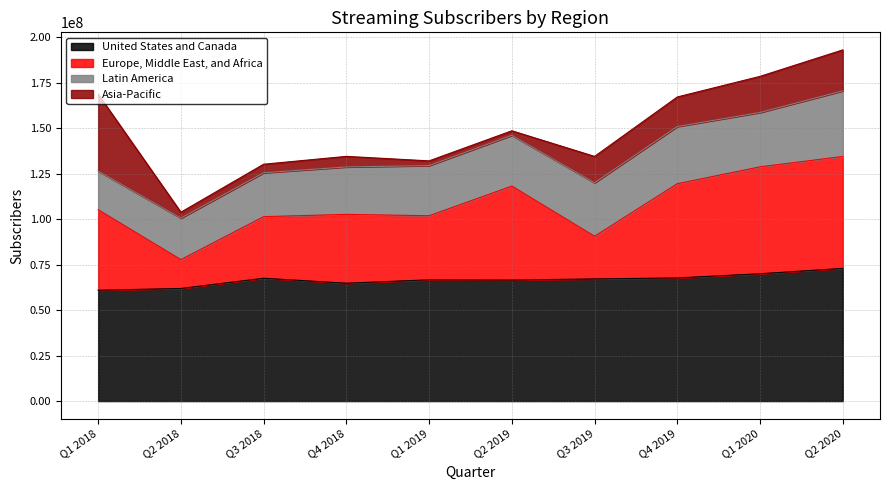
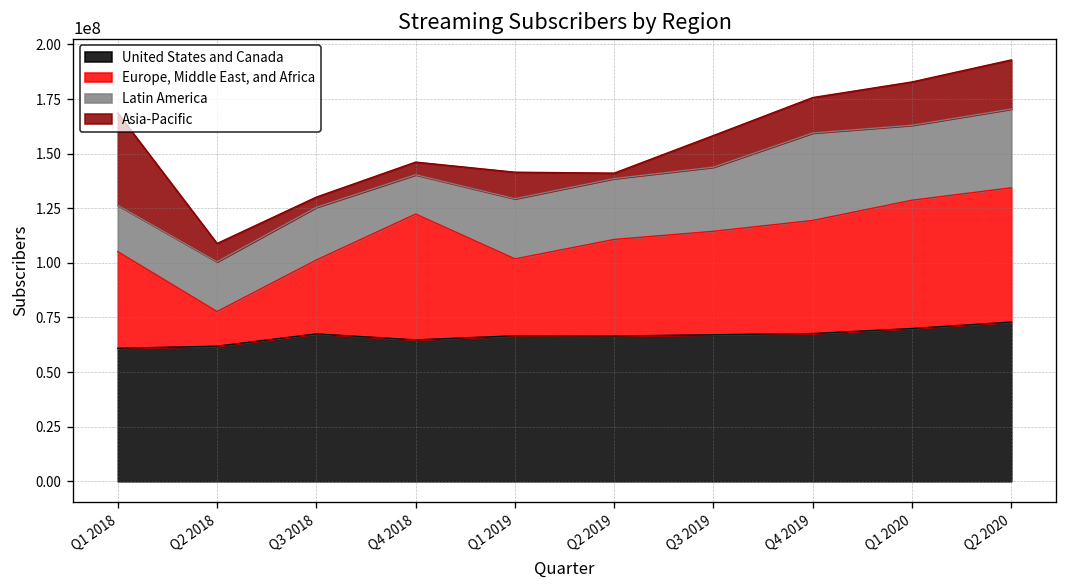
  {
    "United States and Canada": {
      "Q1 2018": 61000000,
      "Q2 2018": 62000000,
      "Q3 2018": 67000000,
      "Q4 2018": 65000000,
      "Q1 2019": 67000000,
      "Q2 2019": 67000000,
      "Q3 2019": 67000000,
      "Q4 2019": 68000000,
      "Q1 2020": 70000000,
      "Q2 2020": 73000000
    },
    "Europe, Middle East, and Africa": {
      "Q1 2018": 44000000,
      "Q2 2018": 16000000,
      "Q3 2018": 34000000,
-     "Q4 2018": 38000000,
+     "Q4 2018": 58000000,
      "Q1 2019": 35000000,
-     "Q2 2019": 52000000,
-     "Q3 2019": 23000000,
+     "Q2 2019": 44000000,
+     "Q3 2019": 47000000,
      "Q4 2019": 52000000,
      "Q1 2020": 59000000,
      "Q2 2020": 61000000
    },
    "Latin America": {
      "Q1 2018": 21000000,
      "Q2 2018": 23000000,
      "Q3 2018": 24000000,
-     "Q4 2018": 26000000,
+     "Q4 2018": 18000000,
      "Q1 2019": 28000000,
      "Q2 2019": 28000000,
      "Q3 2019": 29000000,
-     "Q4 2019": 31000000,
-     "Q1 2020": 30000000,
+     "Q4 2019": 40000000,
+     "Q1 2020": 34000000,
      "Q2 2020": 36000000
    },
    "Asia-Pacific": {
-     "Q2 2018": 3000000,
+     "Q2 2018": 8000000,
      "Q3 2018": 5000000,
      "Q4 2018": 6000000,
-     "Q1 2019": 3000000,
+     "Q1 2019": 12000000,
      "Q2 2019": 2000000,
      "Q3 2019": 14000000,
      "Q4 2019": 16000000,
      "Q1 2020": 20000000,
      "Q2 2020": 22000000
    }
  }
